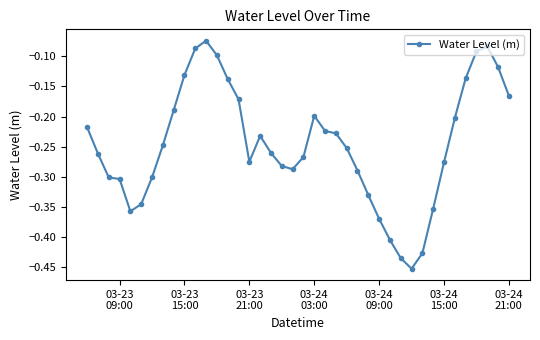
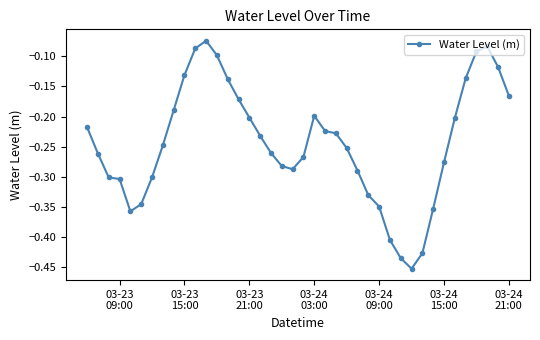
  {
    "03-23 09:00": -0.30,
    "03-23 15:00": -0.13,
-   "03-23 21:00": -0.28,
+   "03-23 21:00": -0.20,
    "03-24 03:00": -0.20,
-   "03-24 09:00": -0.37,
+   "03-24 09:00": -0.35,
    "03-24 15:00": -0.28,
    "03-24 21:00": -0.17
  }
